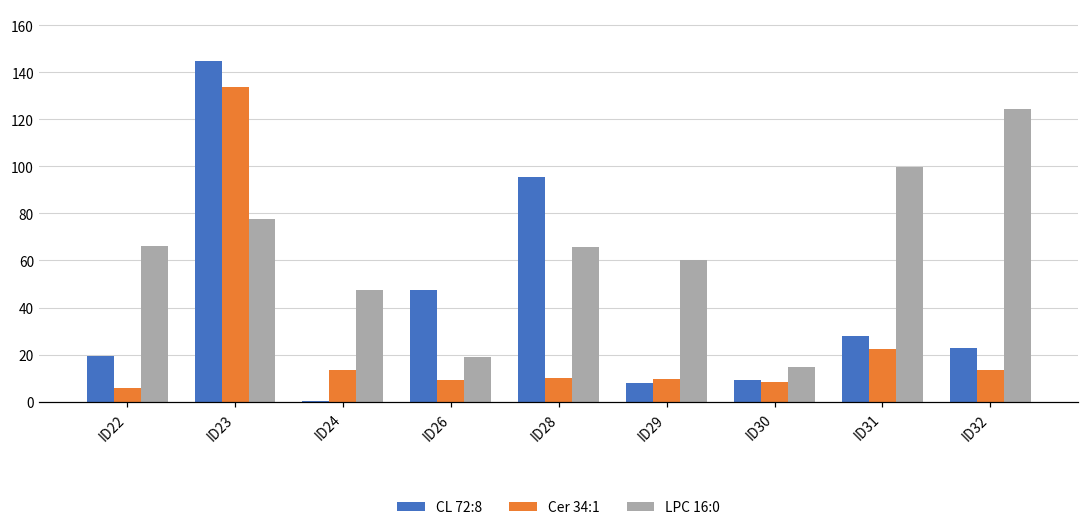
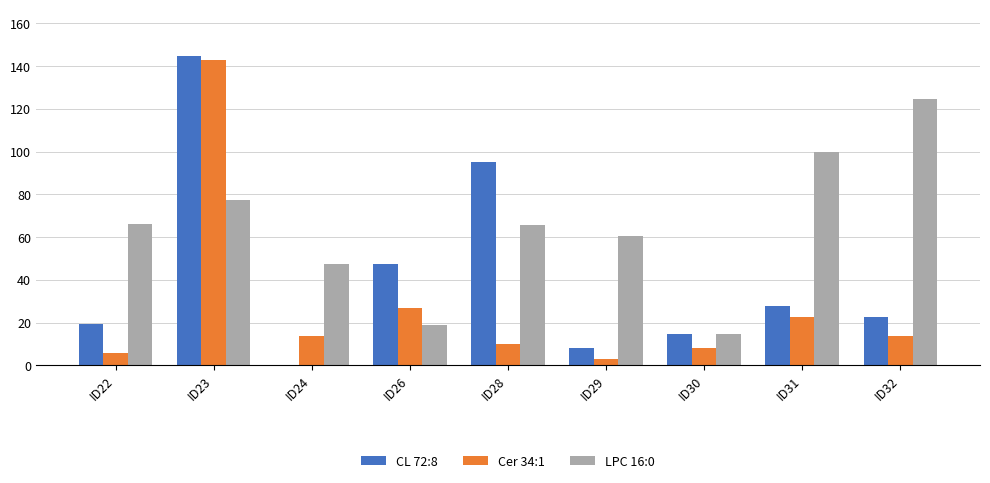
  {
    "CL 72:8": {
      "ID22": 20,
      "ID23": 145,
      "ID26": 47,
      "ID28": 95,
      "ID29": 8,
-     "ID30": 9,
+     "ID30": 15,
      "ID31": 28,
      "ID32": 23
    },
    "Cer 34:1": {
      "ID22": 6,
-     "ID23": 134,
+     "ID23": 143,
      "ID24": 14,
-     "ID26": 9,
+     "ID26": 27,
      "ID28": 10,
-     "ID29": 10,
+     "ID29": 3,
      "ID30": 8,
      "ID31": 23,
      "ID32": 14
    },
    "LPC 16:0": {
      "ID22": 66,
      "ID23": 77,
      "ID24": 47,
      "ID26": 19,
      "ID28": 66,
      "ID29": 60,
      "ID30": 15,
      "ID31": 100,
      "ID32": 124
    }
  }
